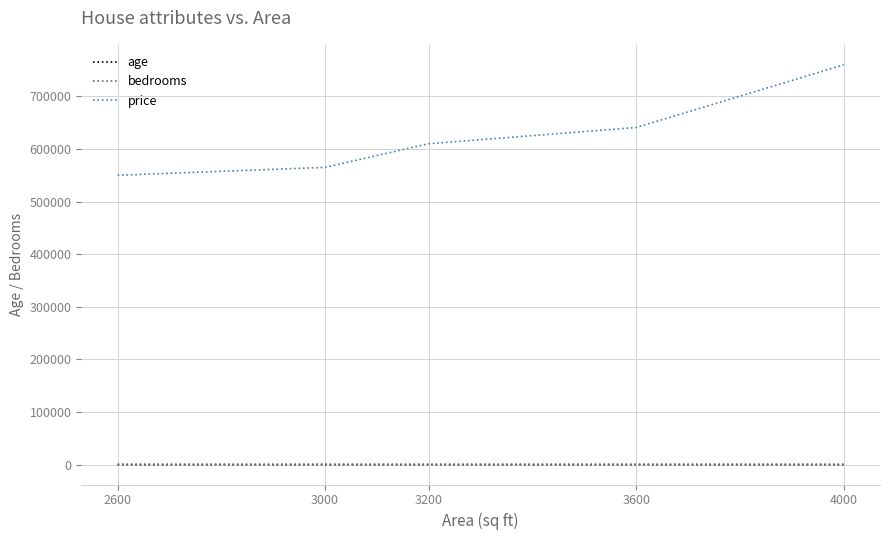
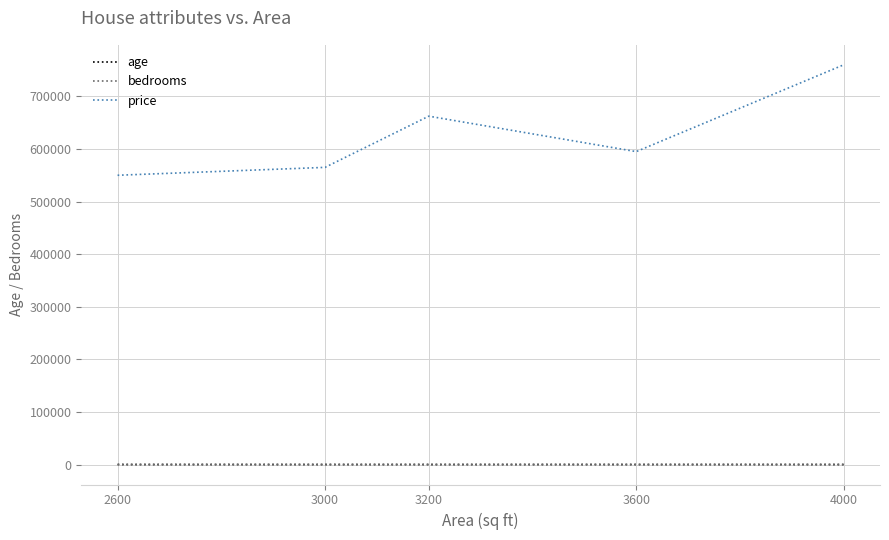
  {
    "bedrooms": {
      "2600": 0,
      "3000": 0,
      "3200": 0,
      "3600": 0,
      "4000": 0
    },
    "price": {
      "2600": 550000,
      "3000": 570000,
-     "3200": 610000,
-     "3600": 640000,
+     "3200": 660000,
+     "3600": 600000,
      "4000": 760000
    }
  }
